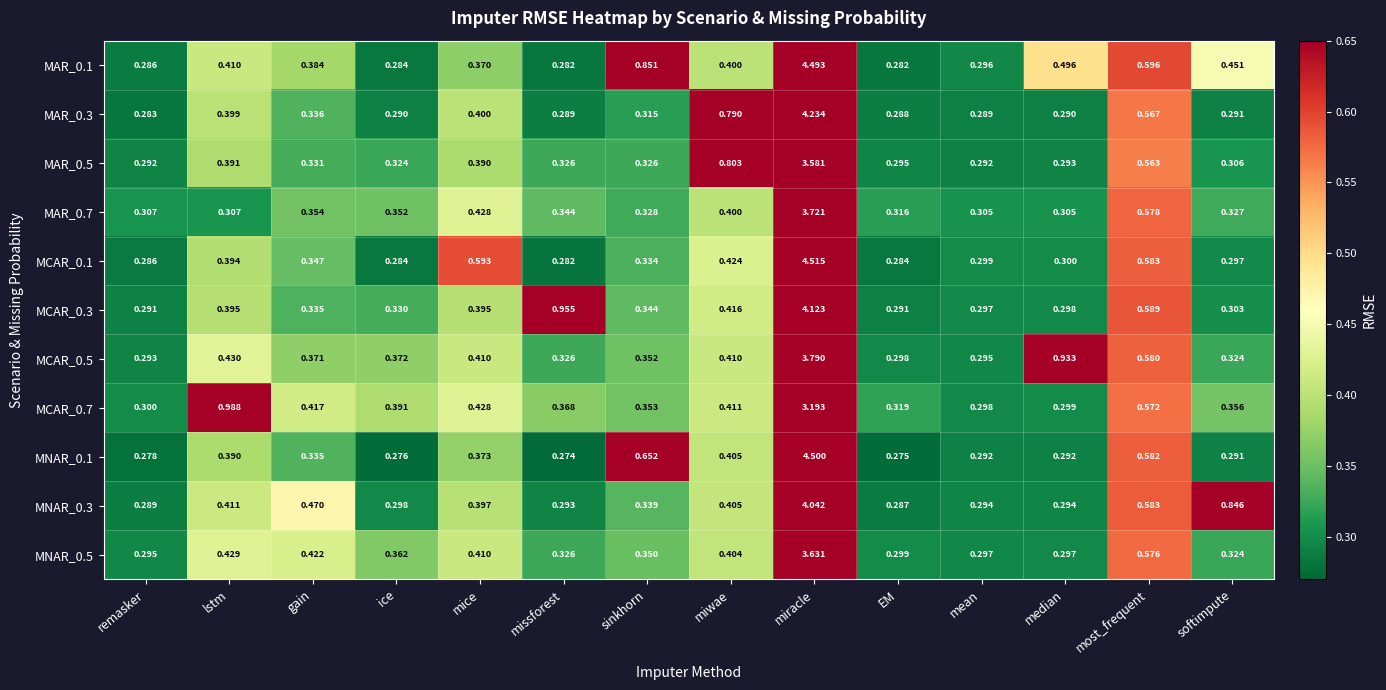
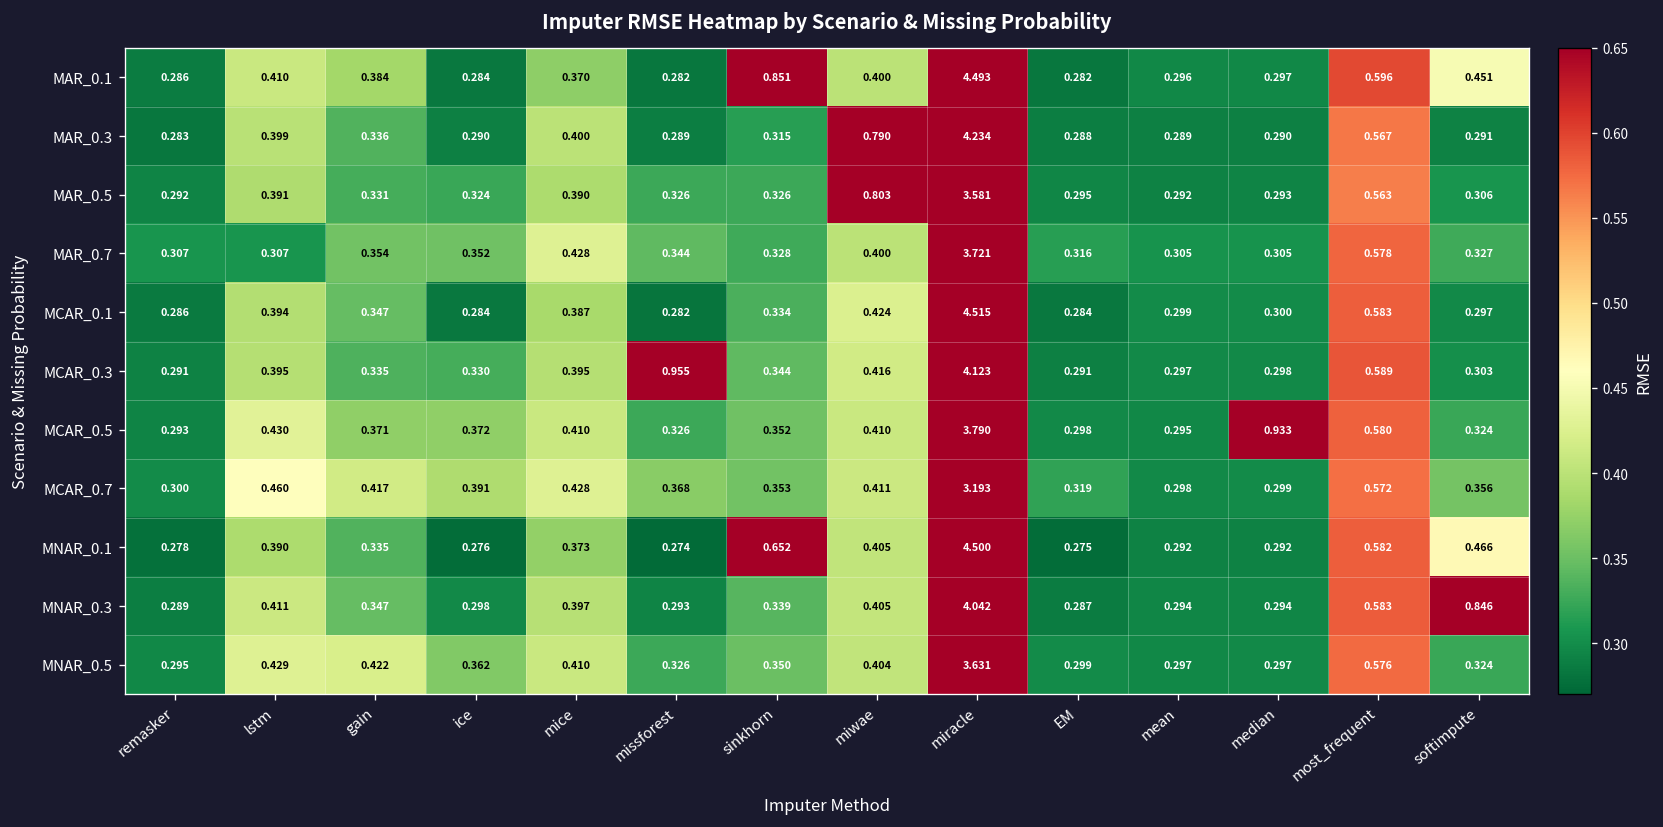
  {
    "MAR_0.1": {
      "remasker": 0.286,
      "lstm": 0.410,
      "gain": 0.384,
      "ice": 0.284,
      "mice": 0.370,
      "missforest": 0.282,
      "sinkhorn": 0.851,
      "miwae": 0.400,
      "miracle": 4.493,
      "EM": 0.282,
      "mean": 0.296,
-     "median": 0.496,
+     "median": 0.297,
      "most_frequent": 0.596,
      "softimpute": 0.451
    },
    "MAR_0.3": {
      "remasker": 0.283,
      "lstm": 0.399,
      "gain": 0.336,
      "ice": 0.290,
      "mice": 0.400,
      "missforest": 0.289,
      "sinkhorn": 0.315,
      "miwae": 0.790,
      "miracle": 4.234,
      "EM": 0.288,
      "mean": 0.289,
      "median": 0.290,
      "most_frequent": 0.567,
      "softimpute": 0.291
    },
    "MAR_0.5": {
      "remasker": 0.292,
      "lstm": 0.391,
      "gain": 0.331,
      "ice": 0.324,
      "mice": 0.390,
      "missforest": 0.326,
      "sinkhorn": 0.326,
      "miwae": 0.803,
      "miracle": 3.581,
      "EM": 0.295,
      "mean": 0.292,
      "median": 0.293,
      "most_frequent": 0.563,
      "softimpute": 0.306
    },
    "MAR_0.7": {
      "remasker": 0.307,
      "lstm": 0.307,
      "gain": 0.354,
      "ice": 0.352,
      "mice": 0.428,
      "missforest": 0.344,
      "sinkhorn": 0.328,
      "miwae": 0.400,
      "miracle": 3.721,
      "EM": 0.316,
      "mean": 0.305,
      "median": 0.305,
      "most_frequent": 0.578,
      "softimpute": 0.327
    },
    "MCAR_0.1": {
      "remasker": 0.286,
      "lstm": 0.394,
      "gain": 0.347,
      "ice": 0.284,
-     "mice": 0.593,
+     "mice": 0.387,
      "missforest": 0.282,
      "sinkhorn": 0.334,
      "miwae": 0.424,
      "miracle": 4.515,
      "EM": 0.284,
      "mean": 0.299,
      "median": 0.300,
      "most_frequent": 0.583,
      "softimpute": 0.297
    },
    "MCAR_0.3": {
      "remasker": 0.291,
      "lstm": 0.395,
      "gain": 0.335,
      "ice": 0.330,
      "mice": 0.395,
      "missforest": 0.955,
      "sinkhorn": 0.344,
      "miwae": 0.416,
      "miracle": 4.123,
      "EM": 0.291,
      "mean": 0.297,
      "median": 0.298,
      "most_frequent": 0.589,
      "softimpute": 0.303
    },
    "MCAR_0.5": {
      "remasker": 0.293,
      "lstm": 0.430,
      "gain": 0.371,
      "ice": 0.372,
      "mice": 0.410,
      "missforest": 0.326,
      "sinkhorn": 0.352,
      "miwae": 0.410,
      "miracle": 3.790,
      "EM": 0.298,
      "mean": 0.295,
      "median": 0.933,
      "most_frequent": 0.580,
      "softimpute": 0.324
    },
    "MCAR_0.7": {
      "remasker": 0.300,
-     "lstm": 0.988,
+     "lstm": 0.460,
      "gain": 0.417,
      "ice": 0.391,
      "mice": 0.428,
      "missforest": 0.368,
      "sinkhorn": 0.353,
      "miwae": 0.411,
      "miracle": 3.193,
      "EM": 0.319,
      "mean": 0.298,
      "median": 0.299,
      "most_frequent": 0.572,
      "softimpute": 0.356
    },
    "MNAR_0.1": {
      "remasker": 0.278,
      "lstm": 0.390,
      "gain": 0.335,
      "ice": 0.276,
      "mice": 0.373,
      "missforest": 0.274,
      "sinkhorn": 0.652,
      "miwae": 0.405,
      "miracle": 4.500,
      "EM": 0.275,
      "mean": 0.292,
      "median": 0.292,
      "most_frequent": 0.582,
-     "softimpute": 0.291
+     "softimpute": 0.466
    },
    "MNAR_0.3": {
      "remasker": 0.289,
      "lstm": 0.411,
-     "gain": 0.470,
+     "gain": 0.347,
      "ice": 0.298,
      "mice": 0.397,
      "missforest": 0.293,
      "sinkhorn": 0.339,
      "miwae": 0.405,
      "miracle": 4.042,
      "EM": 0.287,
      "mean": 0.294,
      "median": 0.294,
      "most_frequent": 0.583,
      "softimpute": 0.846
    },
    "MNAR_0.5": {
      "remasker": 0.295,
      "lstm": 0.429,
      "gain": 0.422,
      "ice": 0.362,
      "mice": 0.410,
      "missforest": 0.326,
      "sinkhorn": 0.350,
      "miwae": 0.404,
      "miracle": 3.631,
      "EM": 0.299,
      "mean": 0.297,
      "median": 0.297,
      "most_frequent": 0.576,
      "softimpute": 0.324
    }
  }
